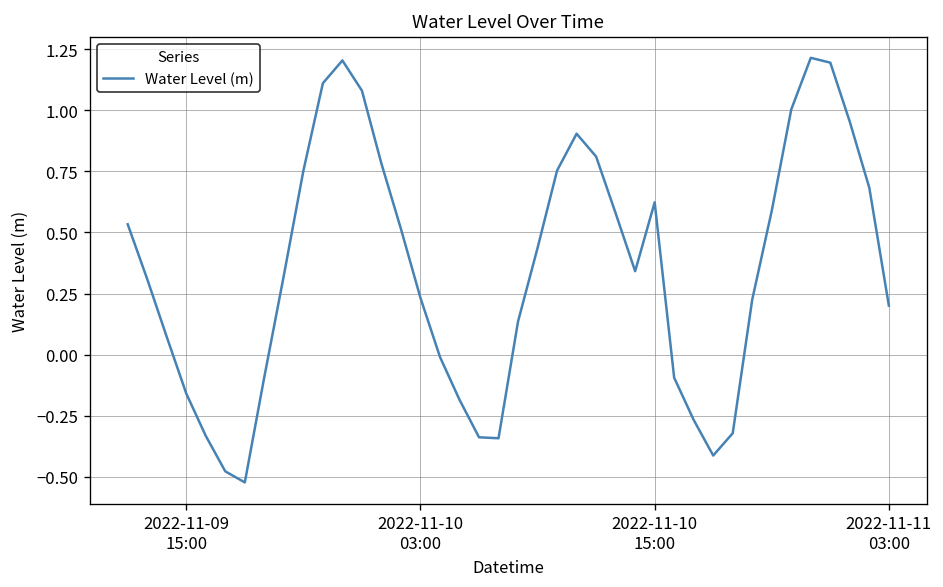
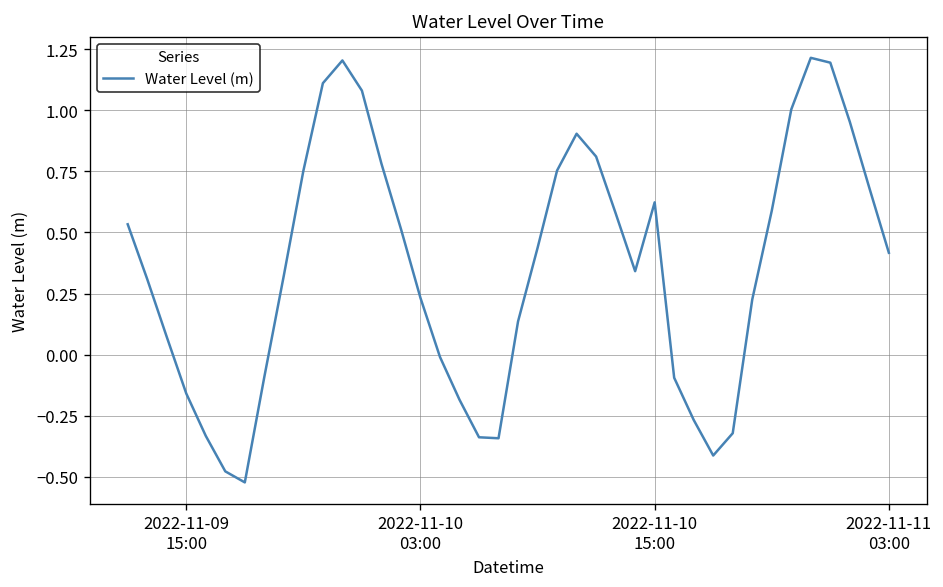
  {
    "2022-11-09 15:00": -0.16,
    "2022-11-10 03:00": 0.23,
    "2022-11-10 15:00": 0.62,
-   "2022-11-11 03:00": 0.20
+   "2022-11-11 03:00": 0.42
  }
